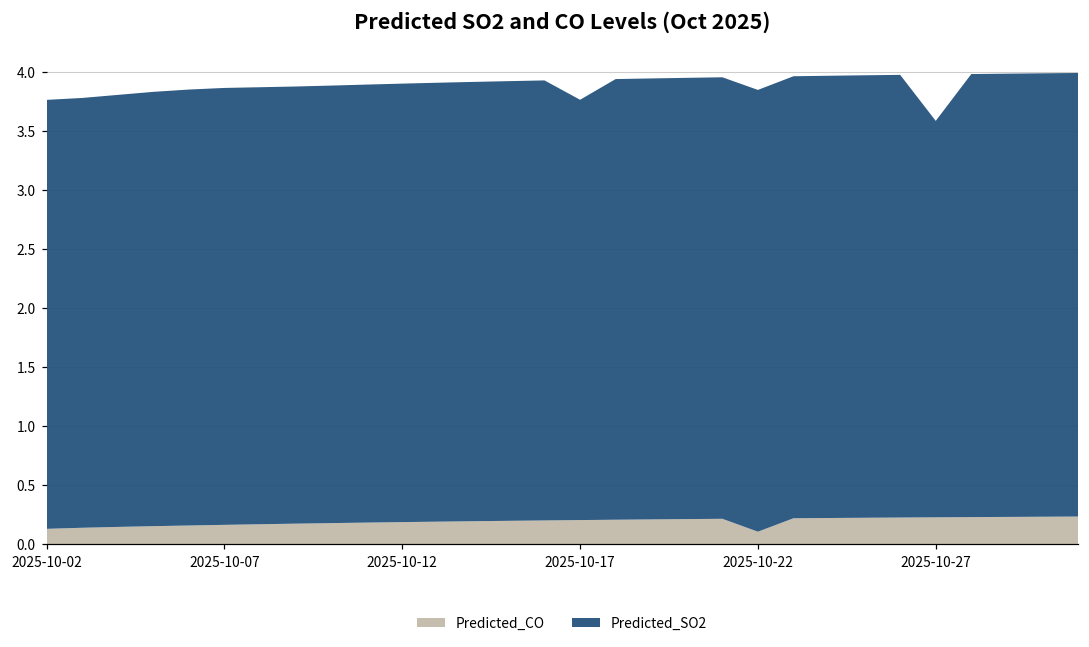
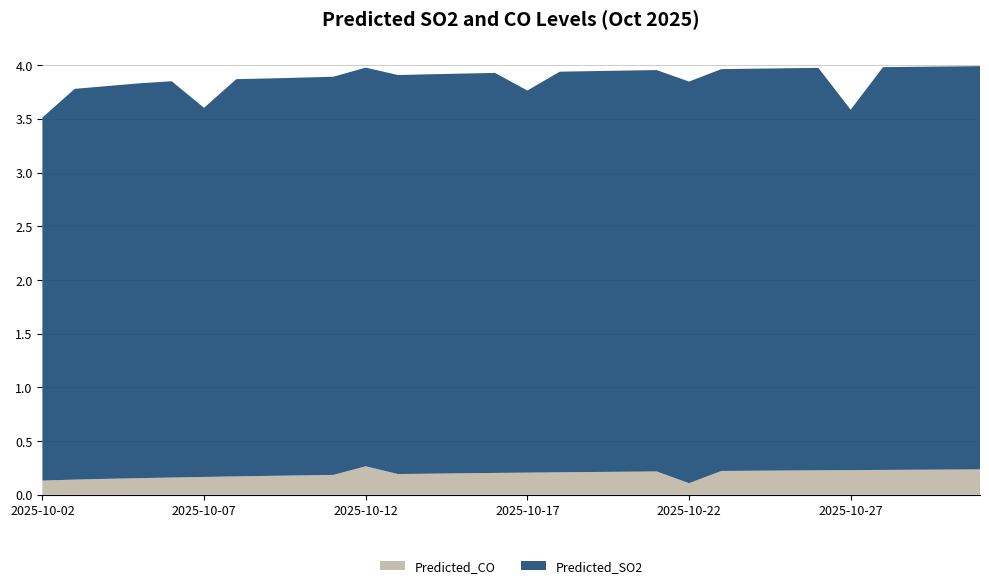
  {
    "Predicted_CO": {
      "2025-10-02": 0.13,
      "2025-10-07": 0.17,
-     "2025-10-12": 0.19,
+     "2025-10-12": 0.27,
      "2025-10-17": 0.21,
      "2025-10-22": 0.11,
      "2025-10-27": 0.23
    },
    "Predicted_SO2": {
-     "2025-10-02": 3.63,
-     "2025-10-07": 3.70,
+     "2025-10-02": 3.38,
+     "2025-10-07": 3.44,
      "2025-10-12": 3.71,
      "2025-10-17": 3.56,
      "2025-10-22": 3.74,
      "2025-10-27": 3.36
    }
  }
